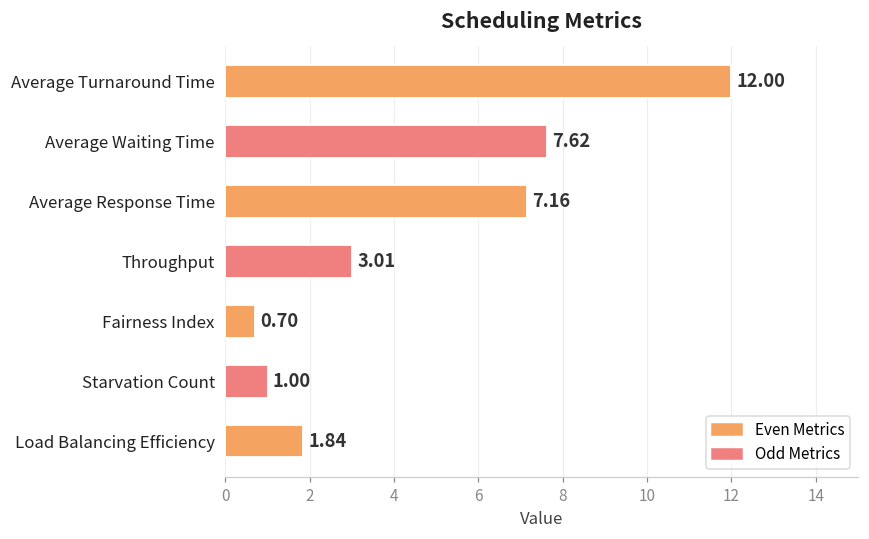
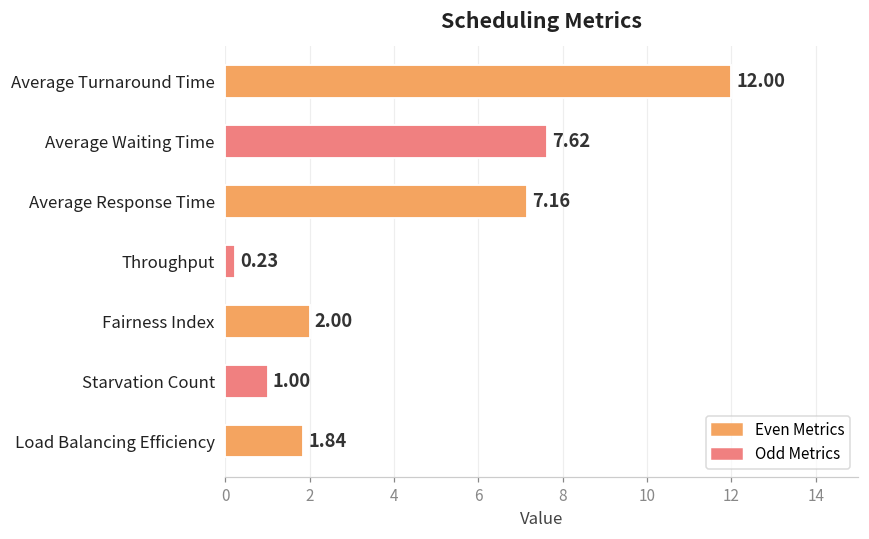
  {
    "Average Turnaround Time": 12.00,
    "Average Waiting Time": 7.62,
    "Average Response Time": 7.16,
-   "Throughput": 3.01,
-   "Fairness Index": 0.70,
+   "Throughput": 0.23,
+   "Fairness Index": 2.00,
    "Starvation Count": 1.00,
    "Load Balancing Efficiency": 1.84
  }
